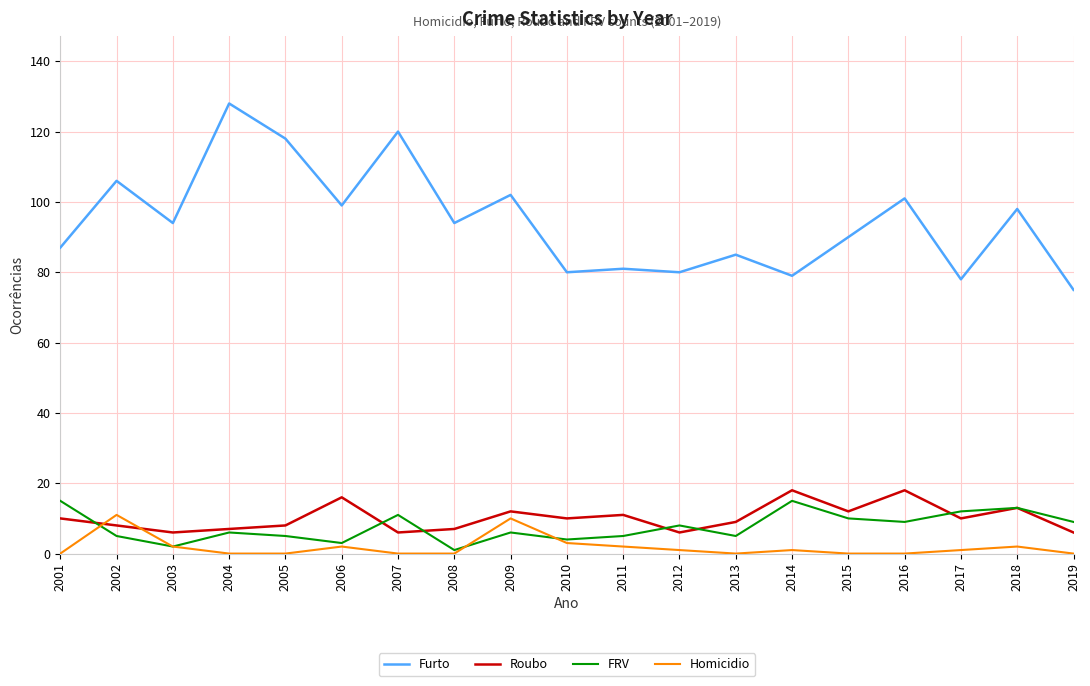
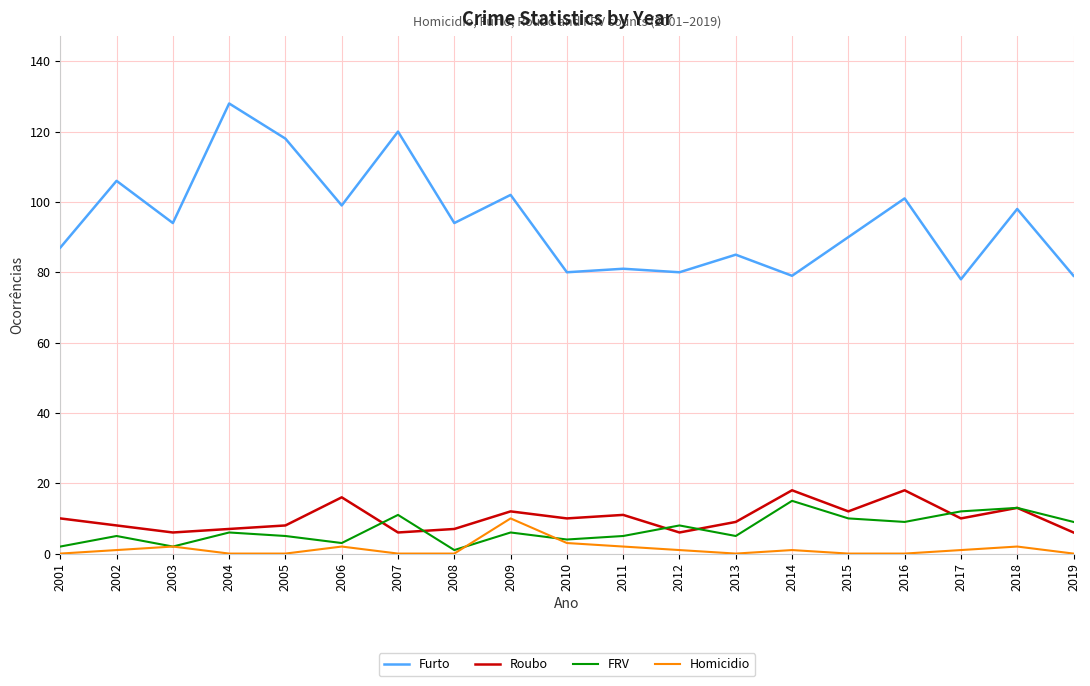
  {
    "Furto": {
      "2001": 87,
      "2002": 106,
      "2003": 94,
      "2004": 128,
      "2005": 118,
      "2006": 99,
      "2007": 120,
      "2008": 94,
      "2009": 102,
      "2010": 80,
      "2011": 81,
      "2012": 80,
      "2013": 85,
      "2014": 79,
      "2015": 90,
      "2016": 101,
      "2017": 78,
      "2018": 98,
-     "2019": 75
+     "2019": 79
    },
    "Roubo": {
      "2001": 10,
      "2002": 8,
      "2003": 6,
      "2004": 7,
      "2005": 8,
      "2006": 16,
      "2007": 6,
      "2008": 7,
      "2009": 12,
      "2010": 10,
      "2011": 11,
      "2012": 6,
      "2013": 9,
      "2014": 18,
      "2015": 12,
      "2016": 18,
      "2017": 10,
      "2019": 6
    },
    "FRV": {
-     "2001": 15,
+     "2001": 2,
      "2002": 5,
      "2004": 6,
      "2005": 5,
      "2006": 3,
      "2007": 11,
      "2008": 1,
      "2009": 6,
      "2010": 4,
      "2011": 5,
      "2012": 8,
      "2013": 5,
      "2014": 15,
      "2015": 10,
      "2016": 9,
      "2017": 12,
      "2019": 9
    },
    "Homicidio": {
      "2001": 0,
-     "2002": 11,
+     "2002": 1,
      "2004": 0,
      "2005": 0,
      "2006": 2,
      "2007": 0,
      "2008": 0,
      "2009": 10,
      "2010": 3,
      "2011": 2,
      "2012": 1,
      "2013": 0,
      "2014": 1,
      "2015": 0,
      "2016": 0,
      "2017": 1,
      "2018": 2,
      "2019": 0
    }
  }
